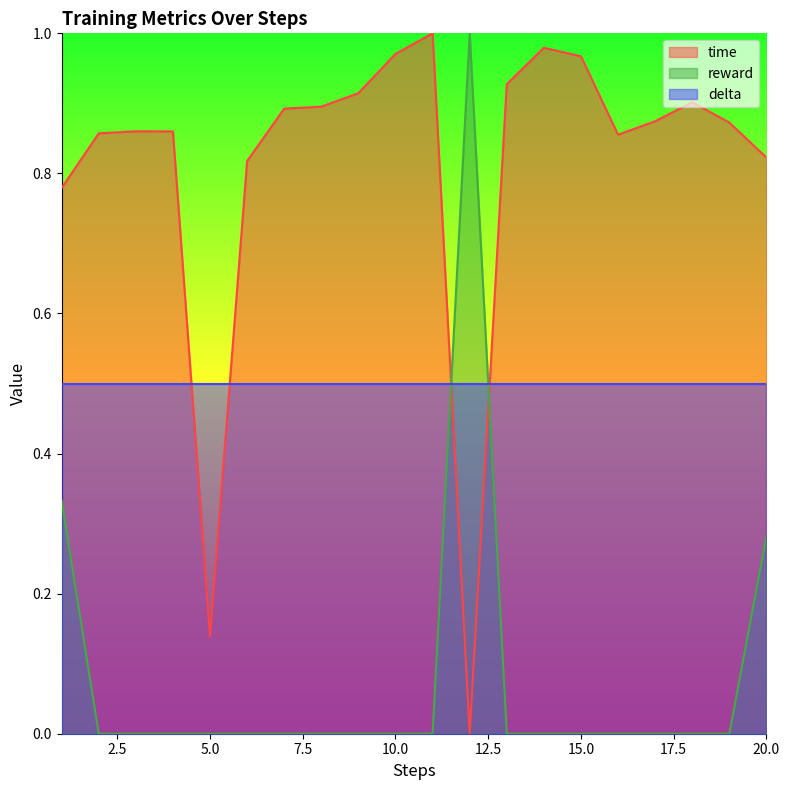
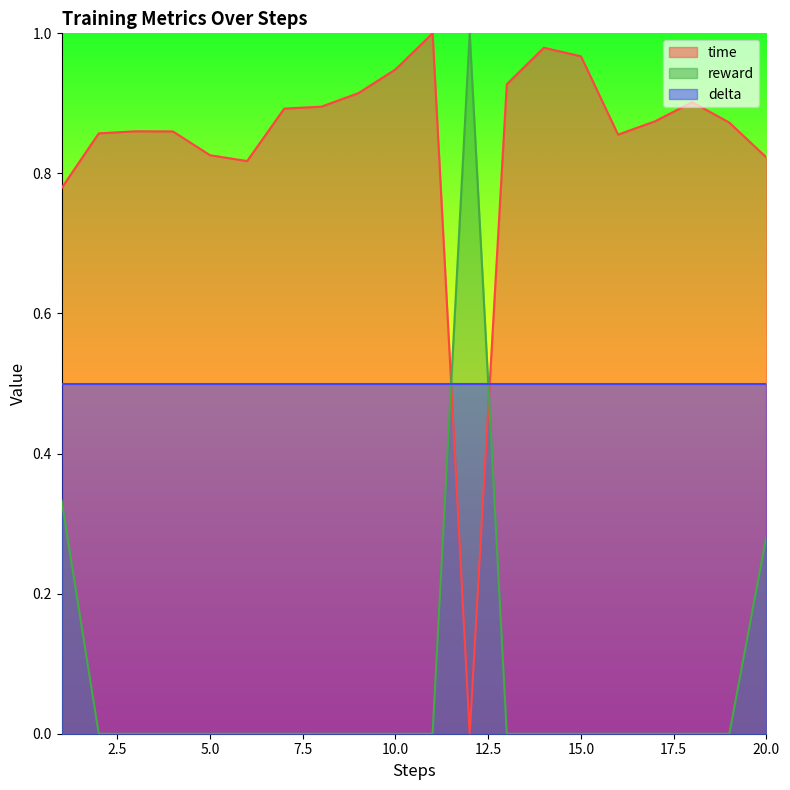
  {
    "time": {
-     "5.0": 0.14,
-     "10.0": 0.97,
+     "5.0": 0.83,
+     "10.0": 0.95,
      "15.0": 0.97,
      "20.0": 0.82
    },
    "reward": {
      "5.0": 0.00,
      "10.0": 0.00,
      "15.0": 0.00,
      "20.0": 0.28
    },
    "delta": {
      "5.0": 0.50,
      "10.0": 0.50,
      "15.0": 0.50,
      "20.0": 0.50
    }
  }
